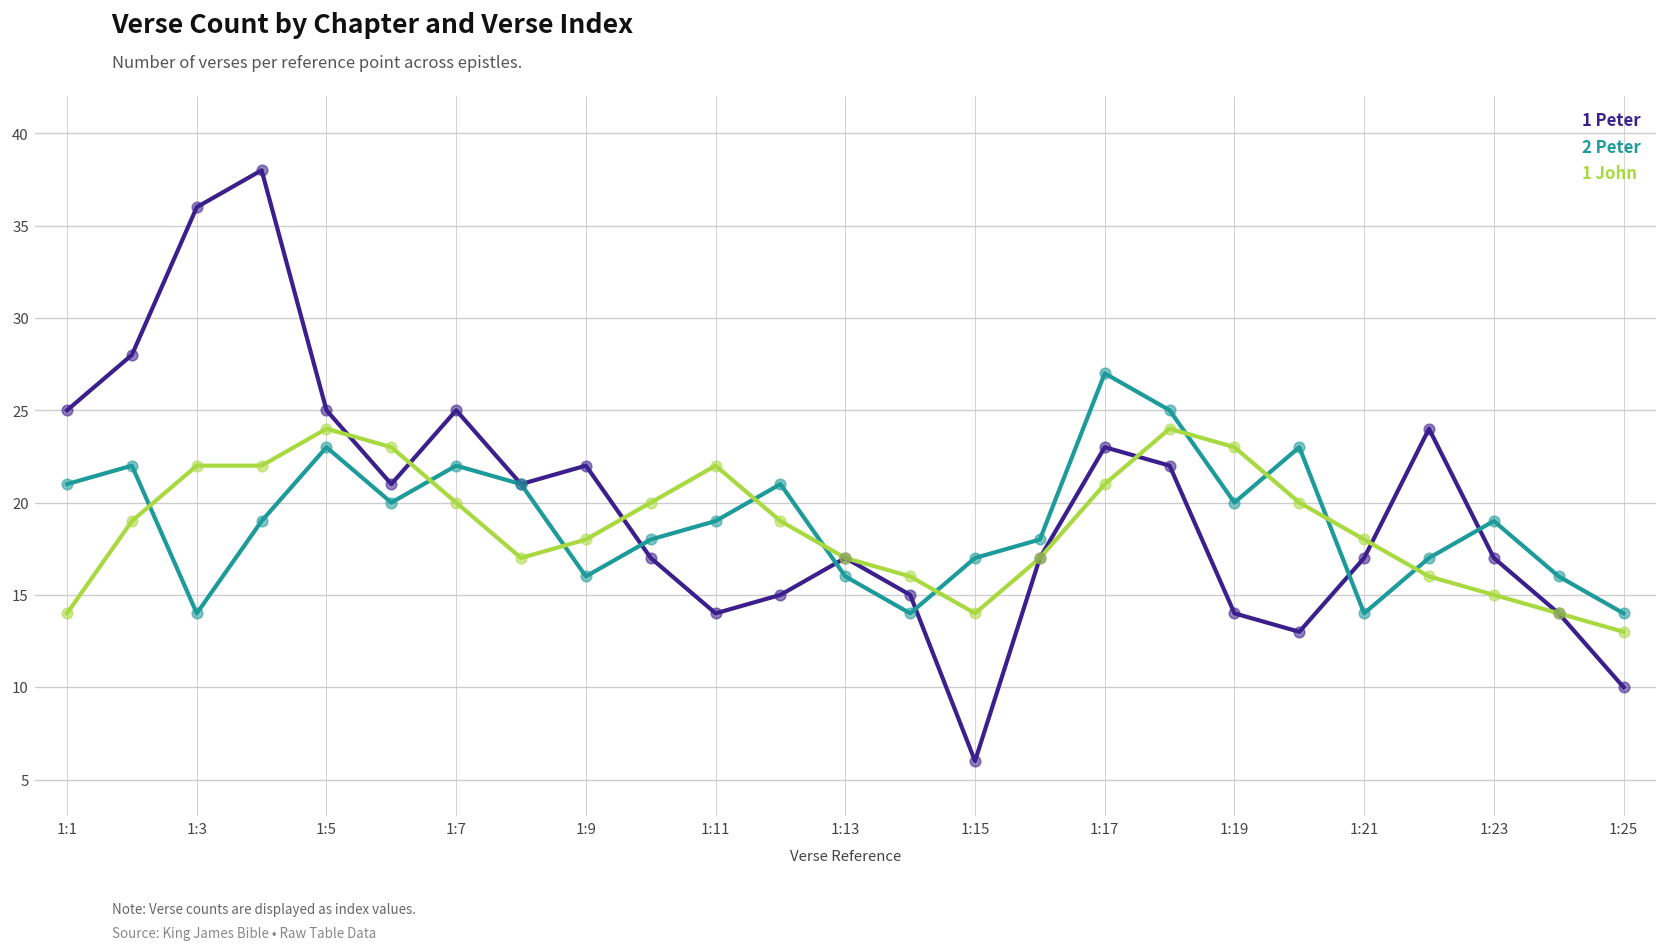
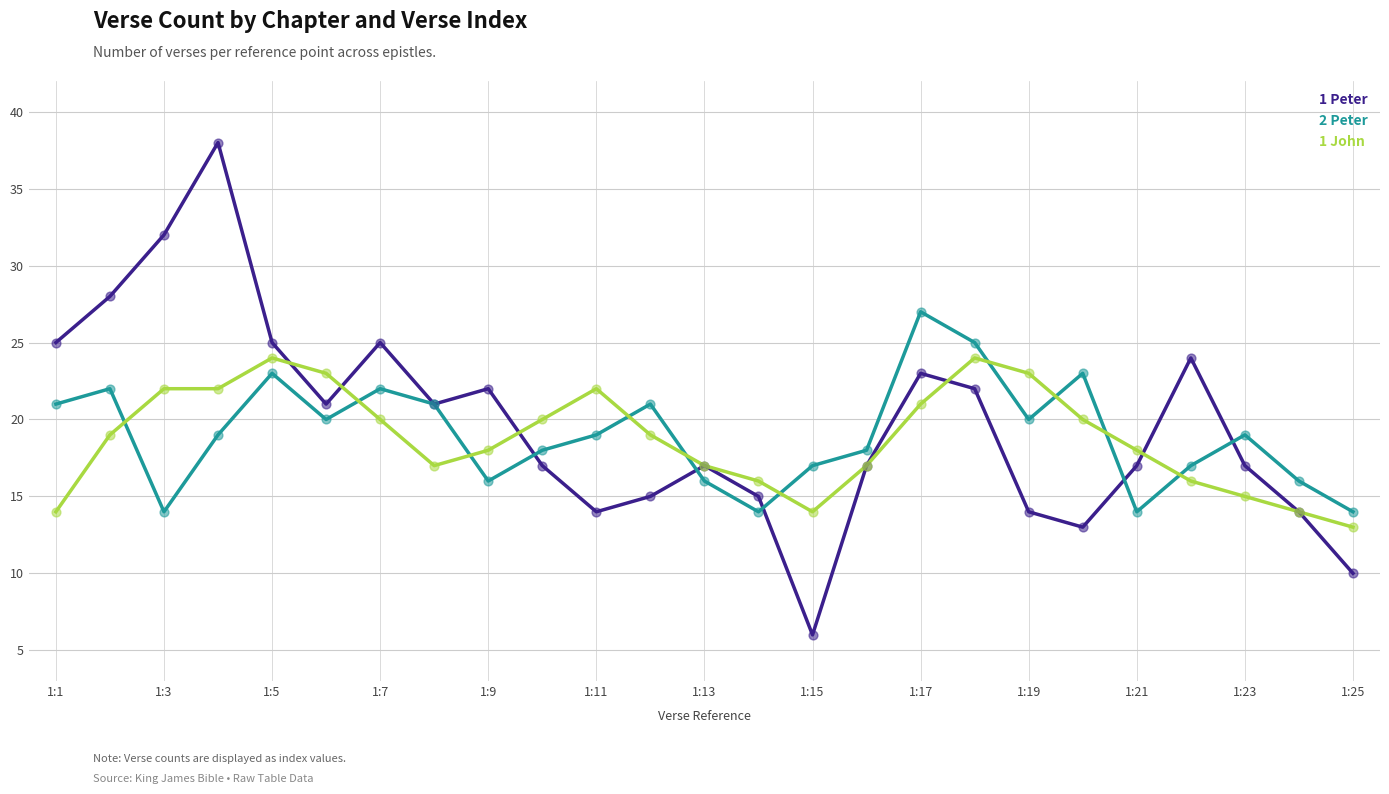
  {
    "1 Peter": {
      "1:1": 25,
-     "1:3": 36,
+     "1:3": 32,
      "1:5": 25,
      "1:7": 25,
      "1:9": 22,
      "1:11": 14,
      "1:15": 6,
      "1:17": 23,
      "1:19": 14,
      "1:21": 17,
      "1:23": 17,
      "1:25": 10
    },
    "2 Peter": {
      "1:1": 21,
      "1:3": 14,
      "1:5": 23,
      "1:7": 22,
      "1:9": 16,
      "1:11": 19,
      "1:13": 16,
      "1:15": 17,
      "1:17": 27,
      "1:19": 20,
      "1:21": 14,
      "1:23": 19,
      "1:25": 14
    },
    "1 John": {
      "1:1": 14,
      "1:3": 22,
      "1:5": 24,
      "1:7": 20,
      "1:9": 18,
      "1:11": 22,
      "1:15": 14,
      "1:17": 21,
      "1:19": 23,
      "1:21": 18,
      "1:23": 15,
      "1:25": 13
    }
  }
